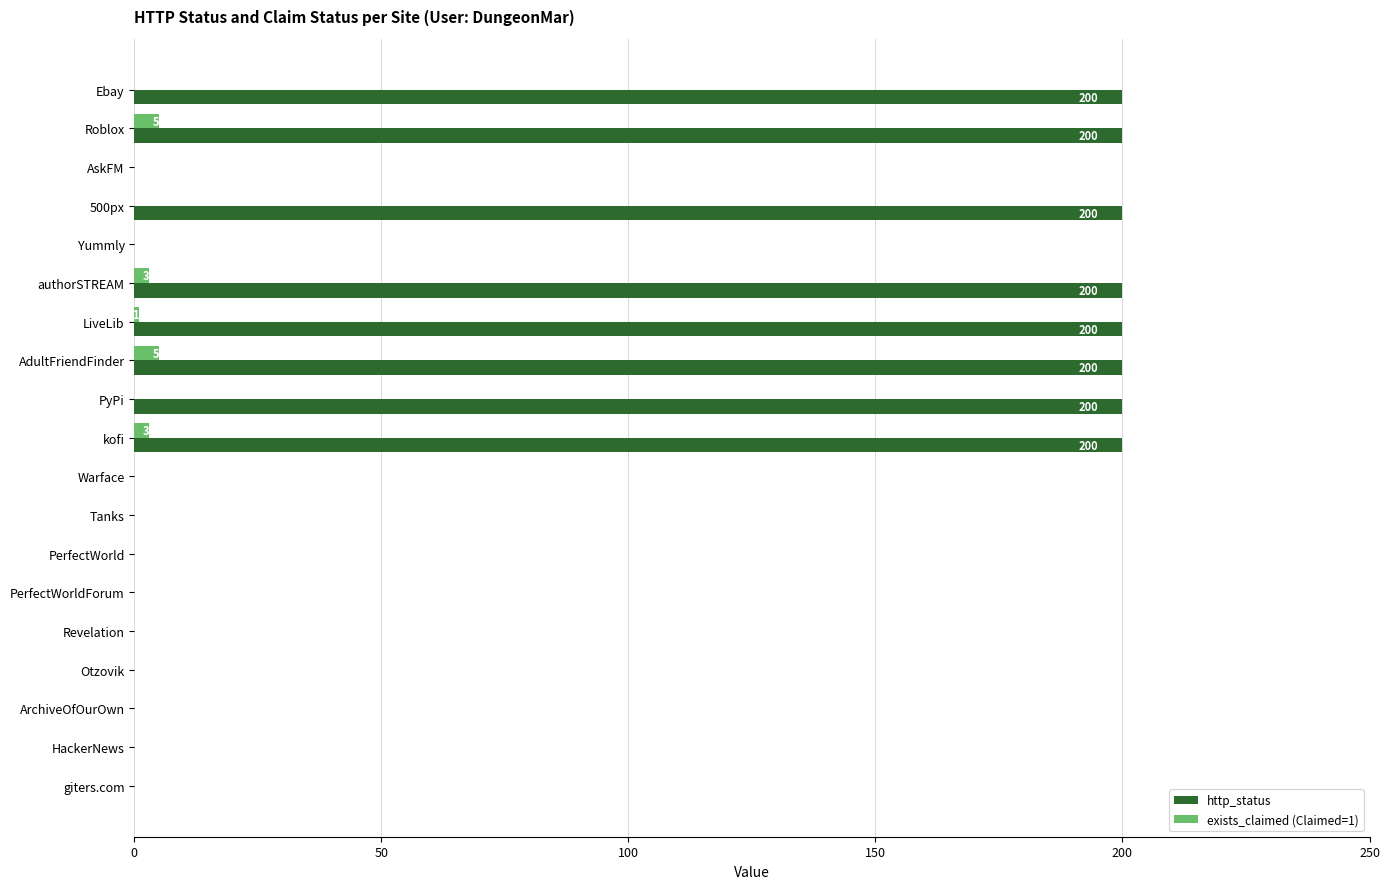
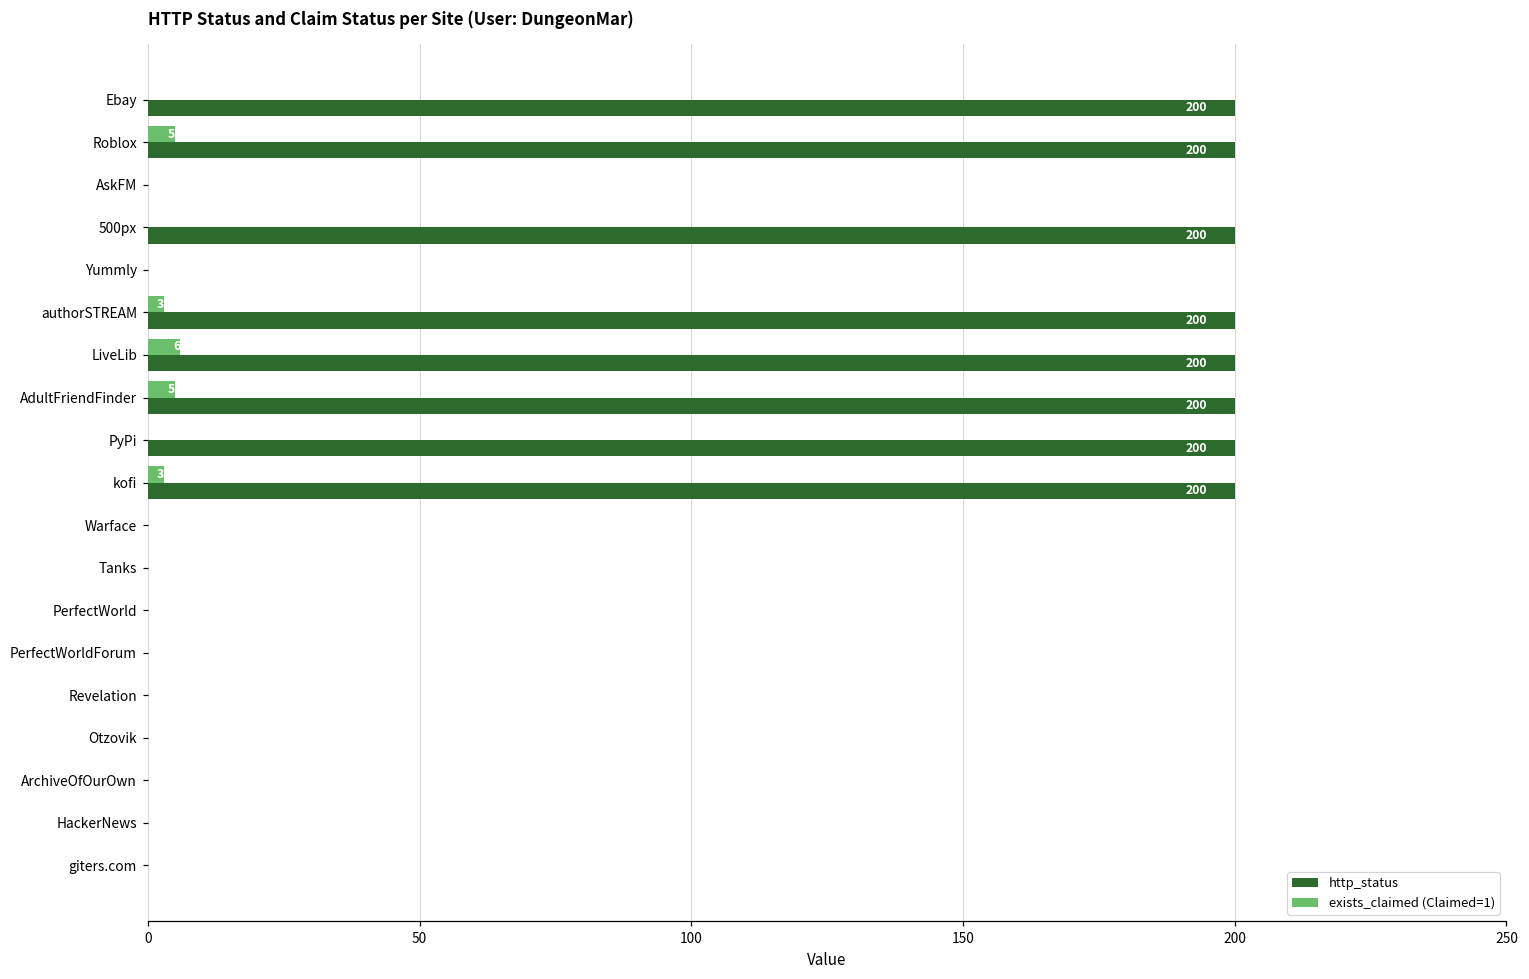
  {
    "http_status": {
      "Ebay": 200,
      "Roblox": 200,
      "500px": 200,
      "authorSTREAM": 200,
      "LiveLib": 200,
      "AdultFriendFinder": 200,
      "PyPi": 200,
      "kofi": 200
    },
    "exists_claimed (Claimed=1)": {
      "Roblox": 5,
      "authorSTREAM": 3,
-     "LiveLib": 1,
+     "LiveLib": 6,
      "AdultFriendFinder": 5,
      "kofi": 3
    }
  }
